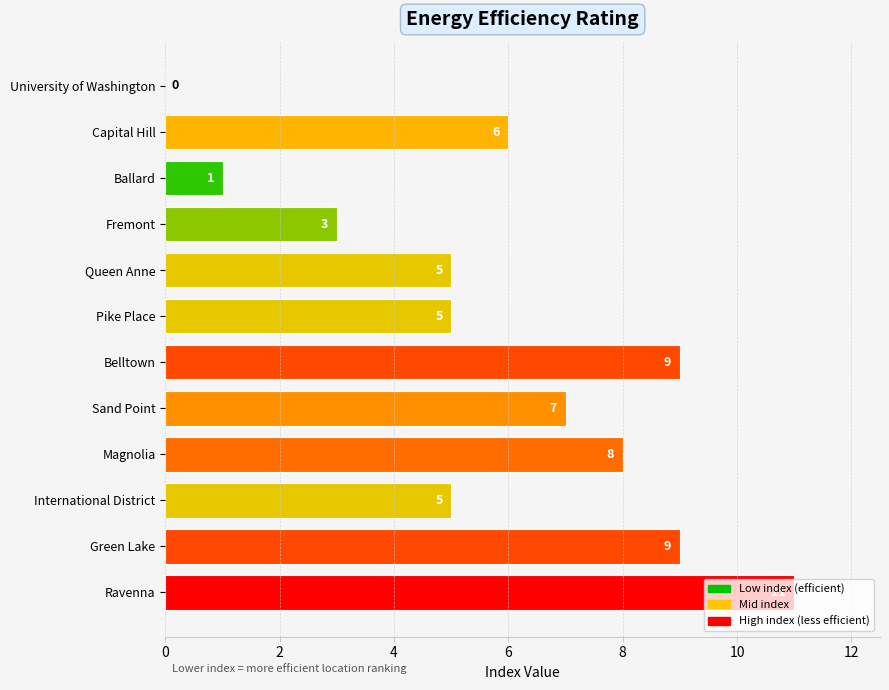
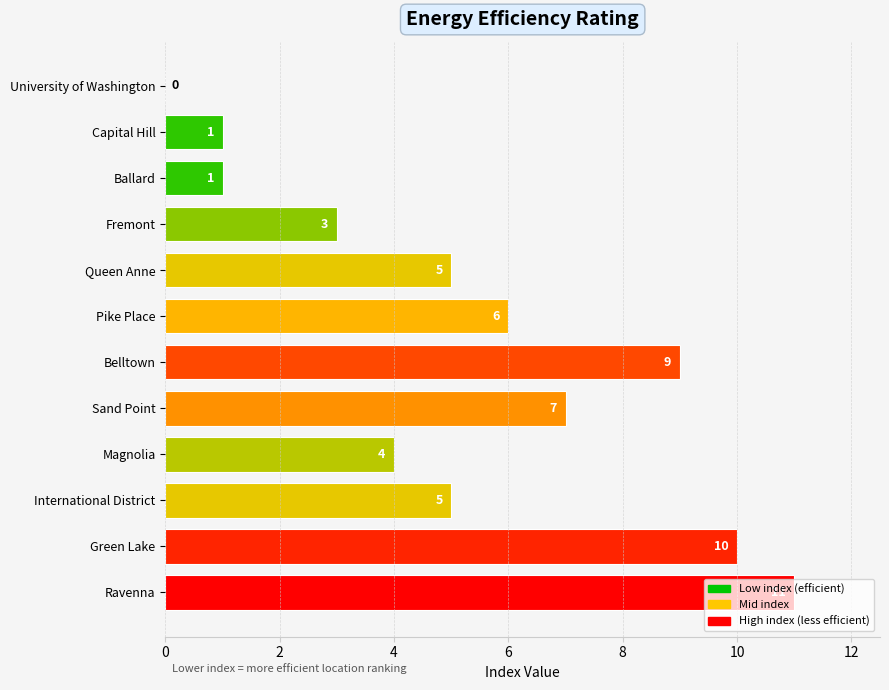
  {
    "University of Washington": 0,
-   "Capital Hill": 6,
+   "Capital Hill": 1,
    "Ballard": 1,
    "Fremont": 3,
    "Queen Anne": 5,
-   "Pike Place": 5,
+   "Pike Place": 6,
    "Belltown": 9,
    "Sand Point": 7,
-   "Magnolia": 8,
+   "Magnolia": 4,
    "International District": 5,
-   "Green Lake": 9
+   "Green Lake": 10
  }
